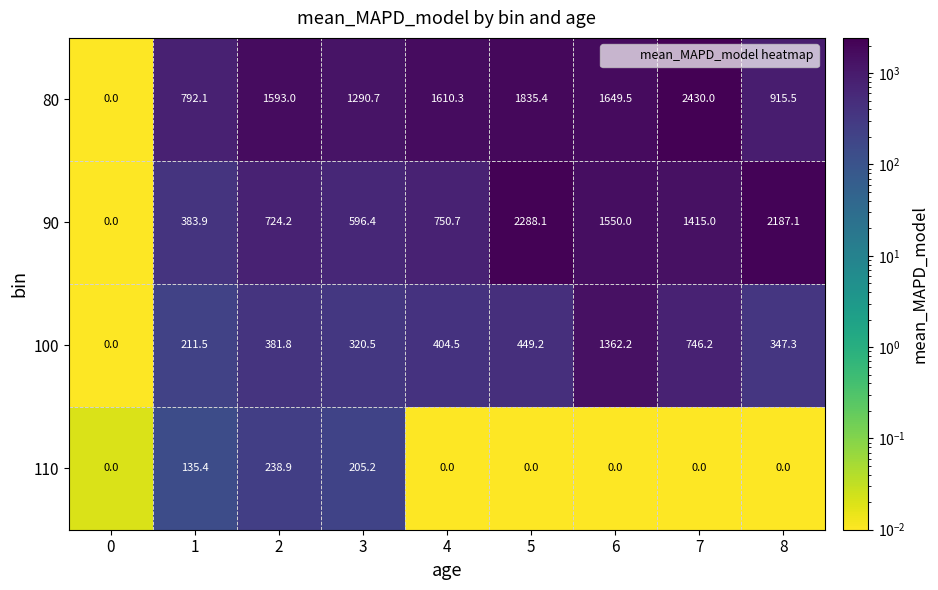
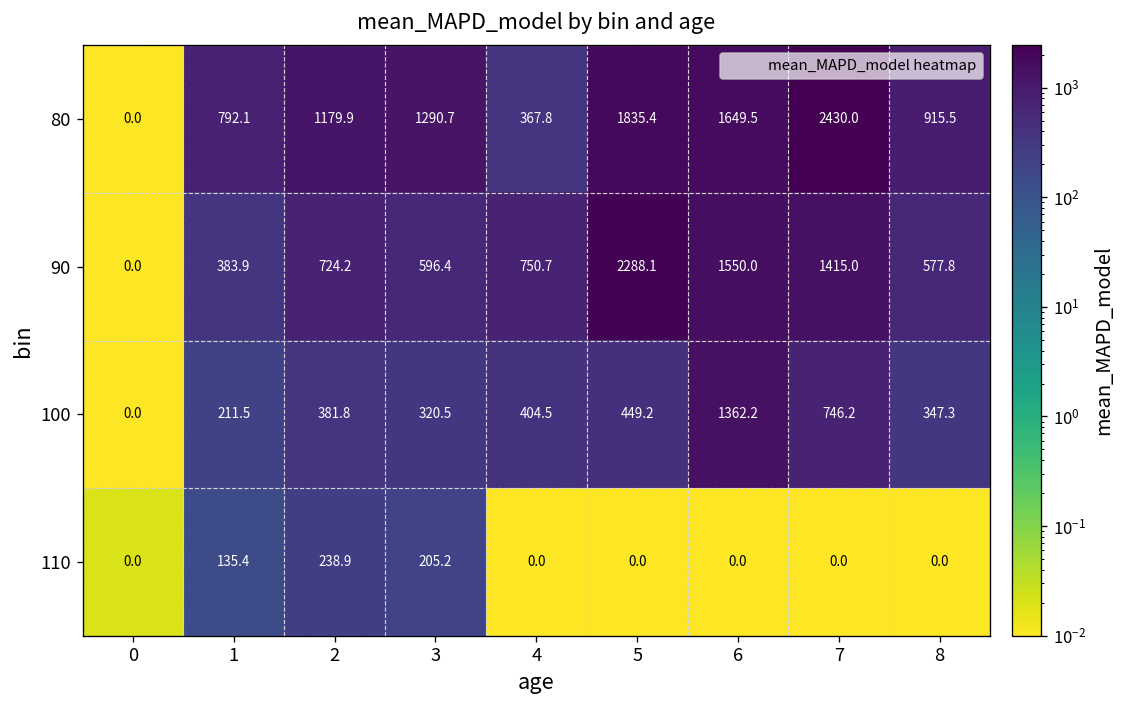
  {
    "80": {
      "0": 0.0,
      "1": 792.1,
-     "2": 1593.0,
+     "2": 1179.9,
      "3": 1290.7,
-     "4": 1610.3,
+     "4": 367.8,
      "5": 1835.4,
      "6": 1649.5,
      "7": 2430.0,
      "8": 915.5
    },
    "90": {
      "0": 0.0,
      "1": 383.9,
      "2": 724.2,
      "3": 596.4,
      "4": 750.7,
      "5": 2288.1,
      "6": 1550.0,
      "7": 1415.0,
-     "8": 2187.1
+     "8": 577.8
    },
    "100": {
      "0": 0.0,
      "1": 211.5,
      "2": 381.8,
      "3": 320.5,
      "4": 404.5,
      "5": 449.2,
      "6": 1362.2,
      "7": 746.2,
      "8": 347.3
    },
    "110": {
      "0": 0.0,
      "1": 135.4,
      "2": 238.9,
      "3": 205.2,
      "4": 0.0,
      "5": 0.0,
      "6": 0.0,
      "7": 0.0,
      "8": 0.0
    }
  }
